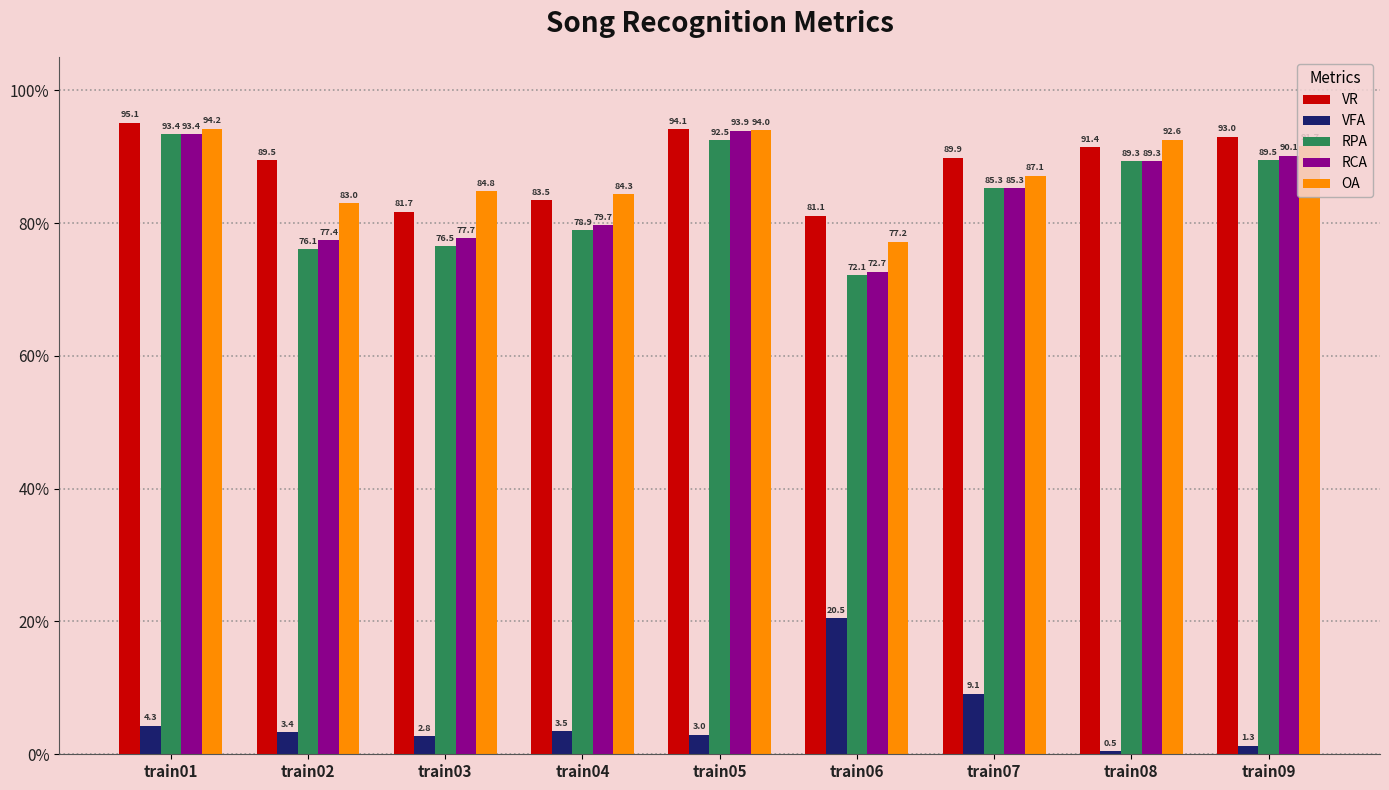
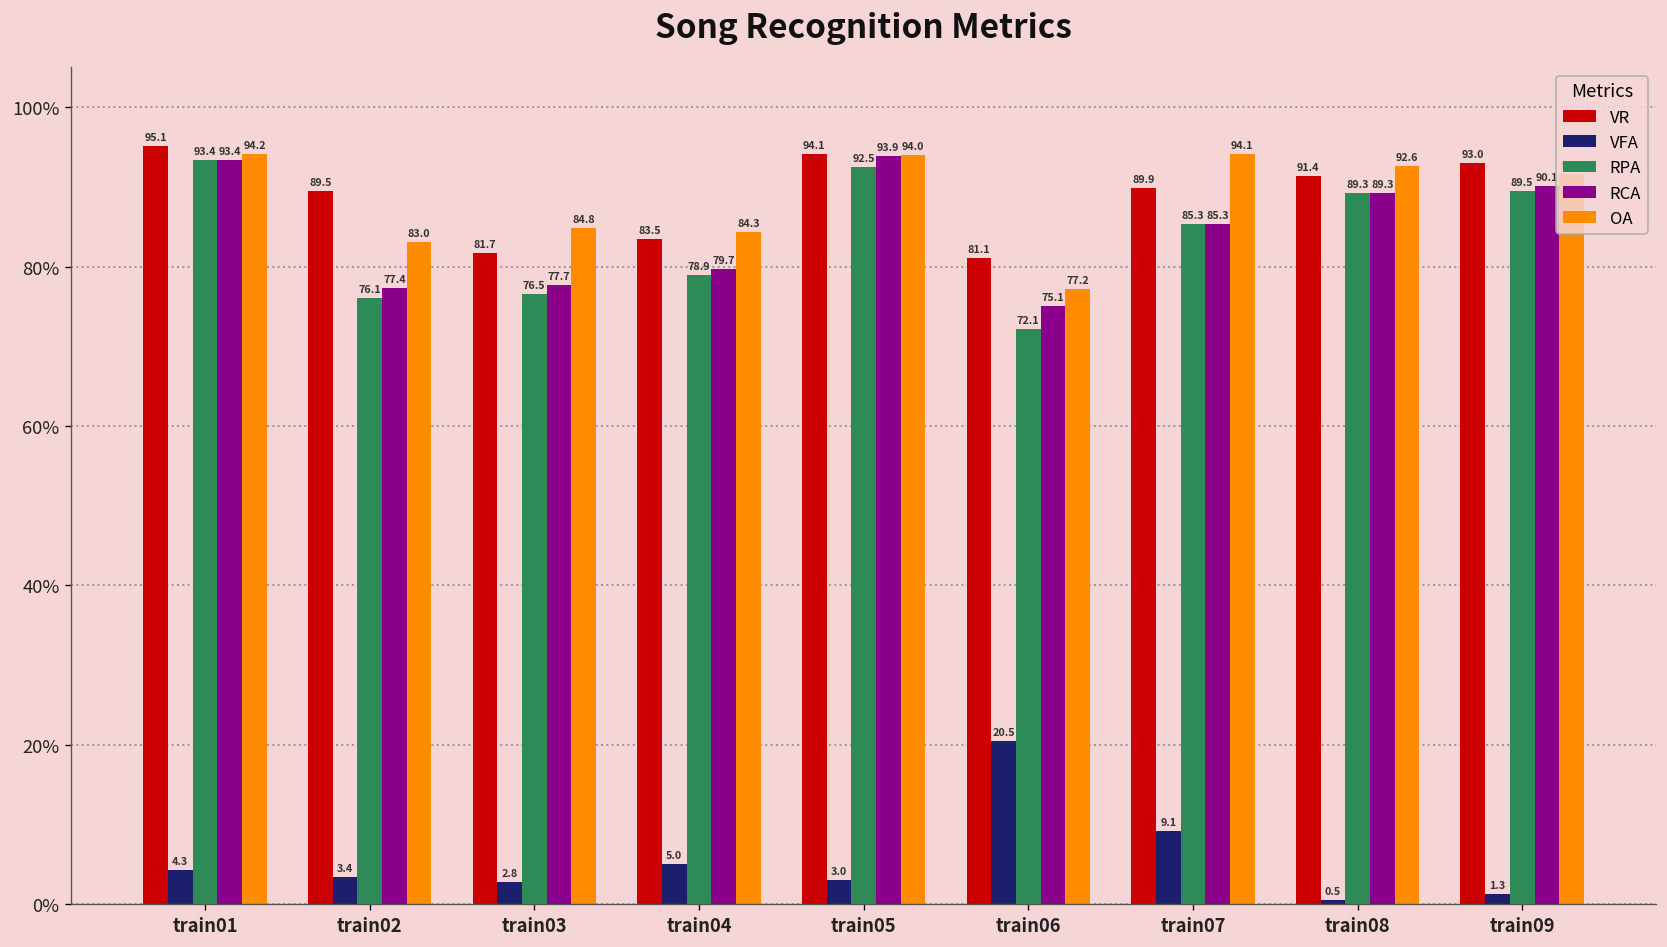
  {
    "VR": {
      "train01": 95.1,
      "train02": 89.5,
      "train03": 81.7,
      "train04": 83.5,
      "train05": 94.1,
      "train06": 81.1,
      "train07": 89.9,
      "train08": 91.4,
      "train09": 93.0
    },
    "VFA": {
      "train01": 4.3,
      "train02": 3.4,
      "train03": 2.8,
-     "train04": 3.5,
+     "train04": 5.0,
      "train05": 3.0,
      "train06": 20.5,
      "train07": 9.1,
      "train08": 0.5,
      "train09": 1.3
    },
    "RPA": {
      "train01": 93.4,
      "train02": 76.1,
      "train03": 76.5,
      "train04": 78.9,
      "train05": 92.5,
      "train06": 72.1,
      "train07": 85.3,
      "train08": 89.3,
      "train09": 89.5
    },
    "RCA": {
      "train01": 93.4,
      "train02": 77.4,
      "train03": 77.7,
      "train04": 79.7,
      "train05": 93.9,
-     "train06": 72.7,
+     "train06": 75.1,
      "train07": 85.3,
      "train08": 89.3
    },
    "OA": {
      "train01": 94.2,
      "train02": 83.0,
      "train03": 84.8,
      "train04": 84.3,
      "train05": 94.0,
      "train06": 77.2,
-     "train07": 87.1,
+     "train07": 94.1,
      "train08": 92.6
    }
  }
